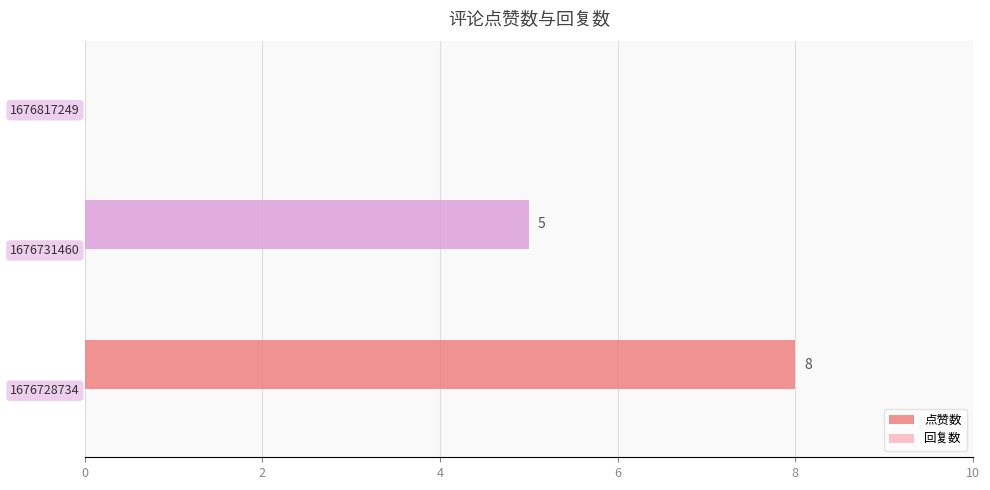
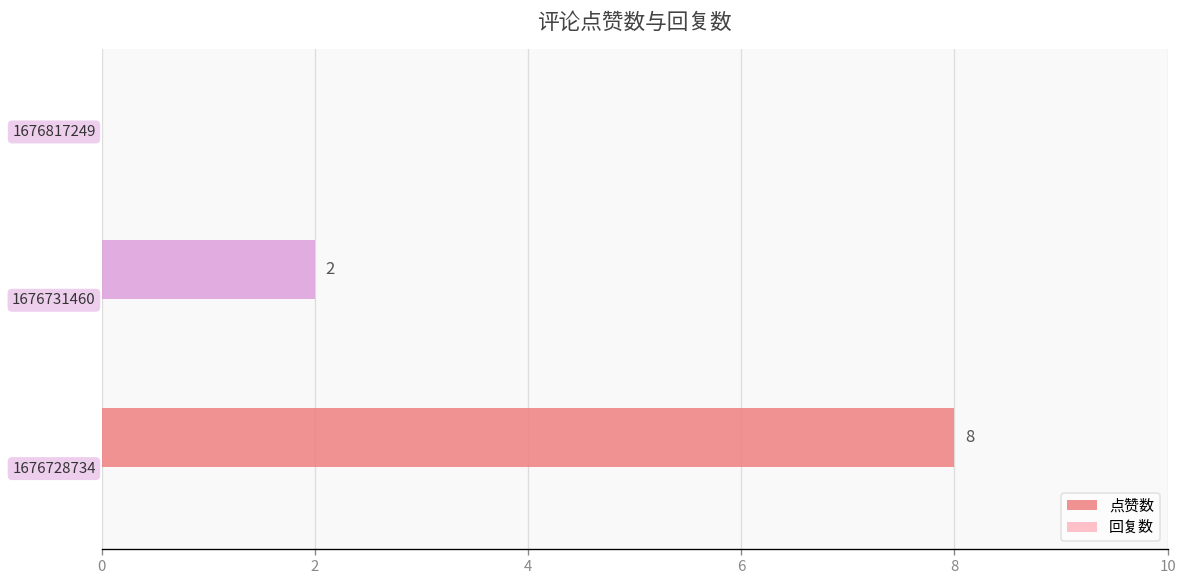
  {
    "点赞数": {
-     "1676731460": 5,
+     "1676731460": 2,
      "1676728734": 8
    },
    "回复数": {
      "1676817249": 0.0,
      "1676731460": 0.0,
      "1676728734": 0.0
    }
  }
